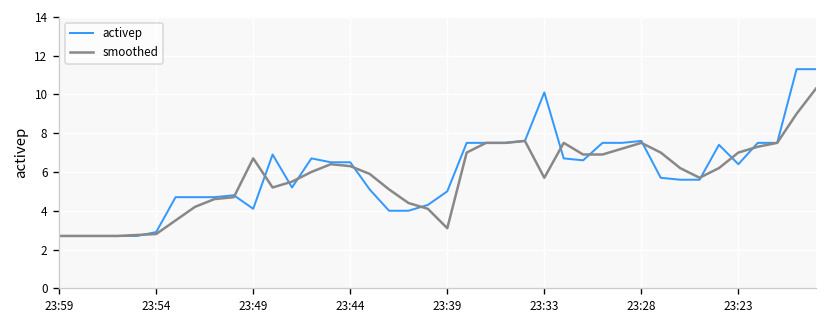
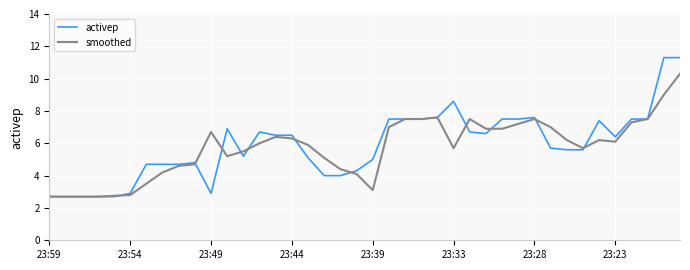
  {
    "activep": {
-     "23:49": 4.1,
+     "23:49": 2.9,
      "23:44": 6.5,
      "23:39": 5.0,
-     "23:33": 10.1,
+     "23:33": 8.6,
      "23:23": 6.4
    },
    "smoothed": {
      "23:49": 6.7,
      "23:44": 6.3,
      "23:39": 3.1,
      "23:33": 5.7,
-     "23:23": 7.0
+     "23:23": 6.1
    }
  }
